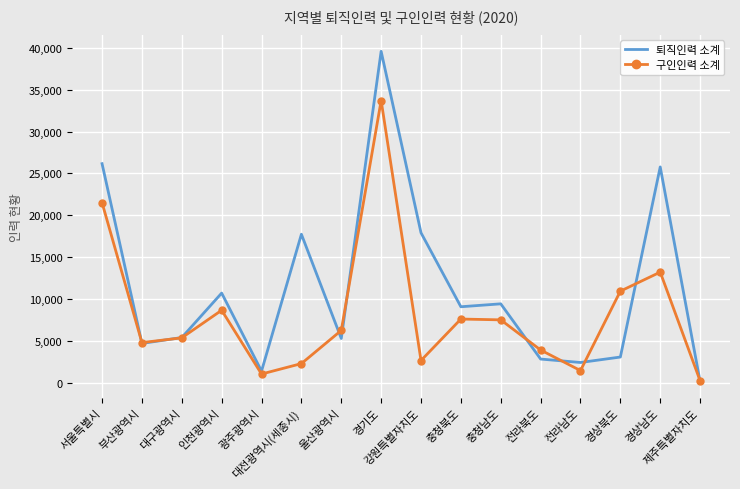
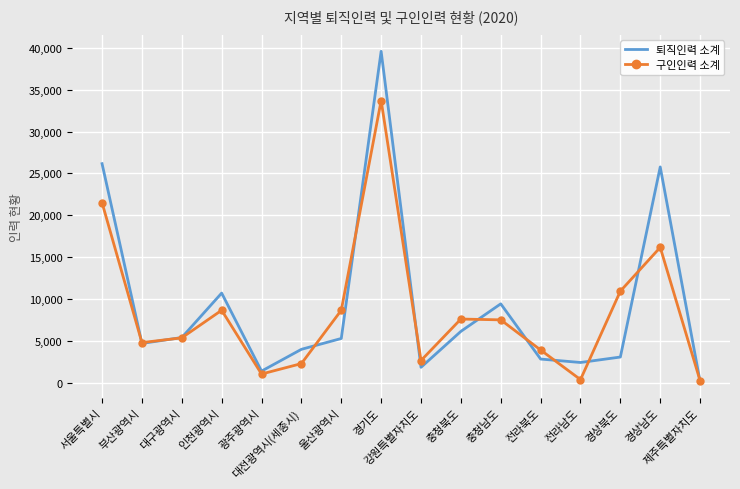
  {
    "퇴직인력 소계": {
      "서울특별시": "26,000",
      "인천광역시": "11,000",
      "광주광역시": "1,000",
-     "대전광역시(세종시)": "18,000",
+     "대전광역시(세종시)": "4,000",
      "울산광역시": "5,000",
      "경기도": "40,000",
-     "강원특별자치도": "18,000",
-     "충청북도": "9,000",
+     "강원특별자치도": "2,000",
+     "충청북도": "6,000",
      "충청남도": "9,000",
      "전라북도": "3,000",
      "전라남도": "2,000",
      "경상북도": "3,000",
      "경상남도": "26,000"
    },
    "구인인력 소계": {
      "서울특별시": "22,000",
      "인천광역시": "9,000",
      "광주광역시": "1,000",
      "대전광역시(세종시)": "2,000",
-     "울산광역시": "6,000",
+     "울산광역시": "9,000",
      "경기도": "34,000",
      "강원특별자치도": "3,000",
      "충청북도": "8,000",
      "충청남도": "8,000",
      "전라북도": "4,000",
-     "전라남도": "1,000",
+     "전라남도": "0",
      "경상북도": "11,000",
-     "경상남도": "13,000"
+     "경상남도": "16,000"
    }
  }
